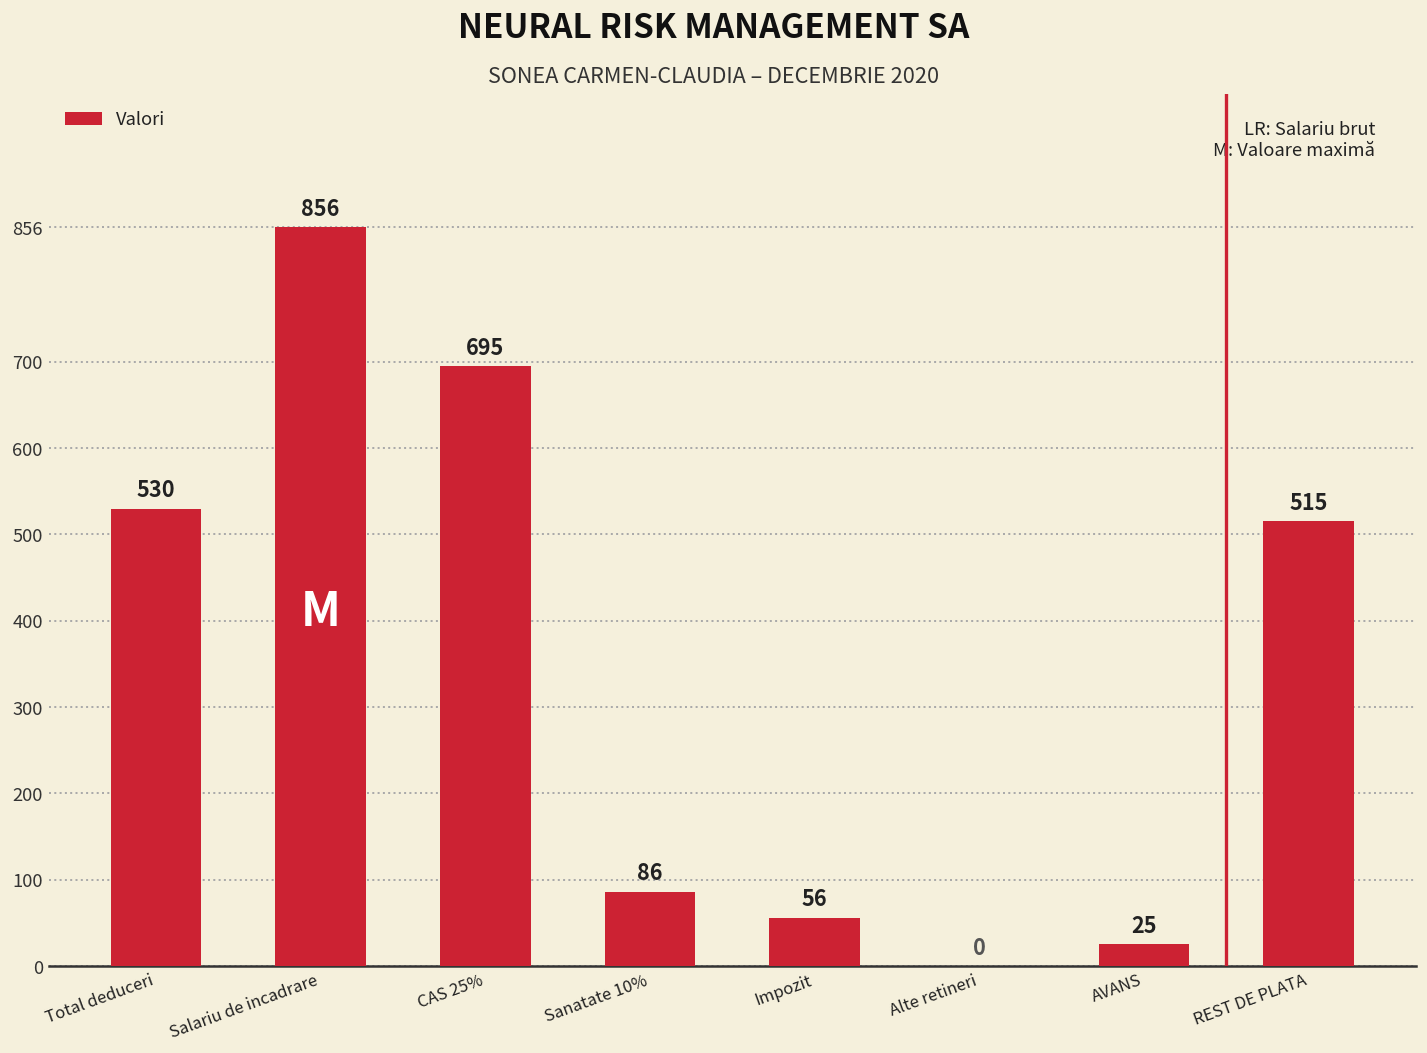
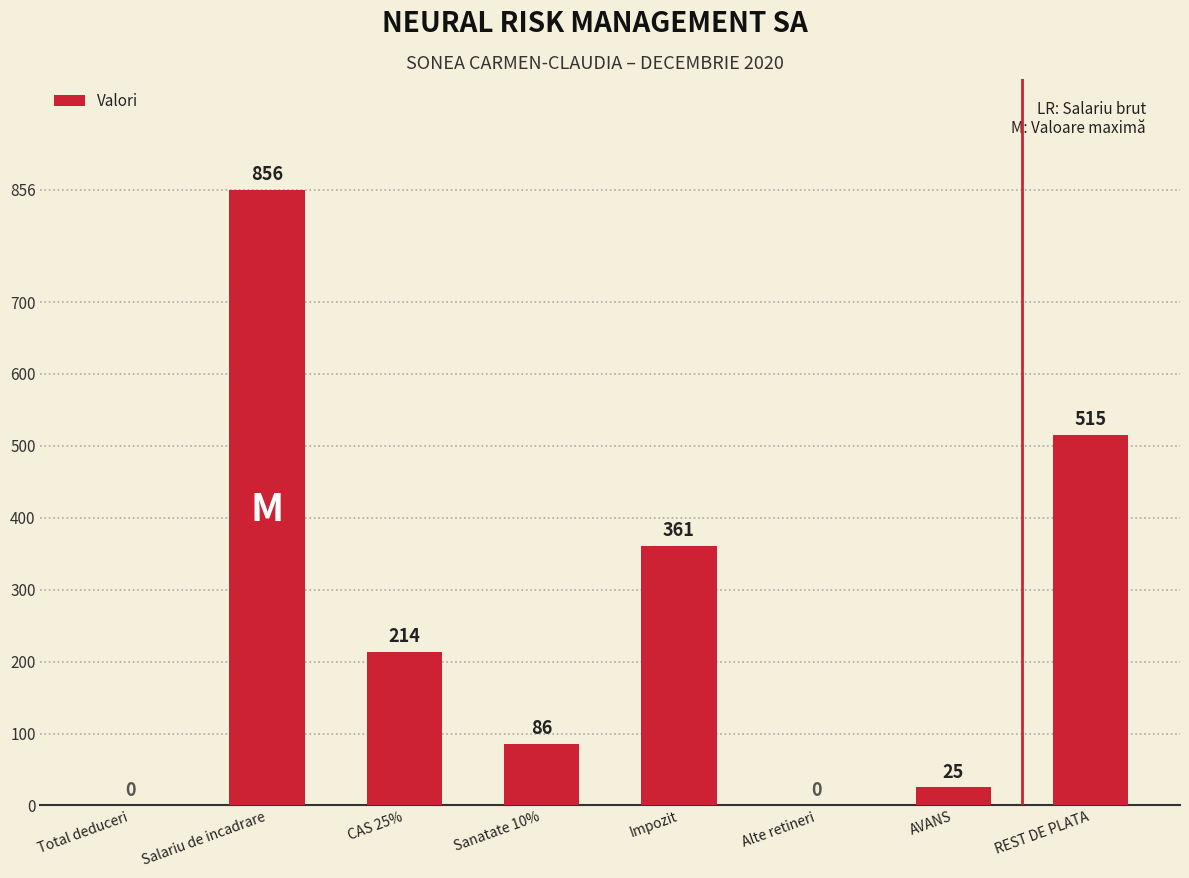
  {
-   "Total deduceri": 530,
+   "Total deduceri": 0,
    "Salariu de incadrare": 856,
-   "CAS 25%": 695,
+   "CAS 25%": 214,
    "Sanatate 10%": 86,
-   "Impozit": 56,
+   "Impozit": 361,
    "Alte retineri": 0,
    "AVANS": 25,
    "REST DE PLATA": 515
  }
